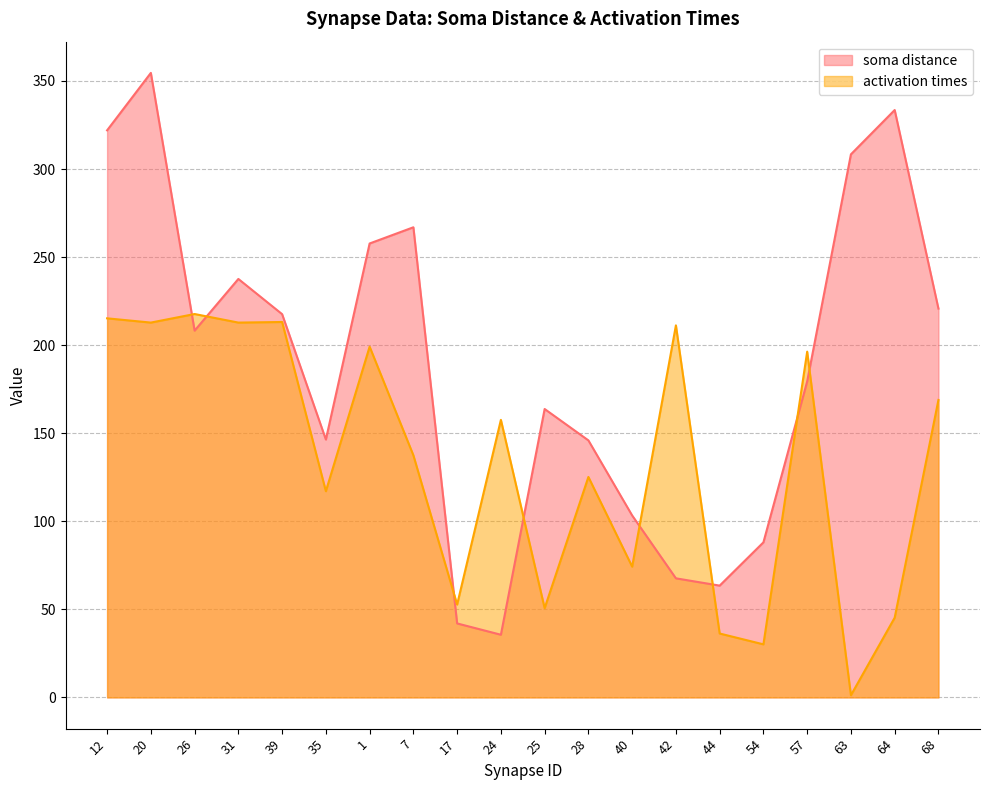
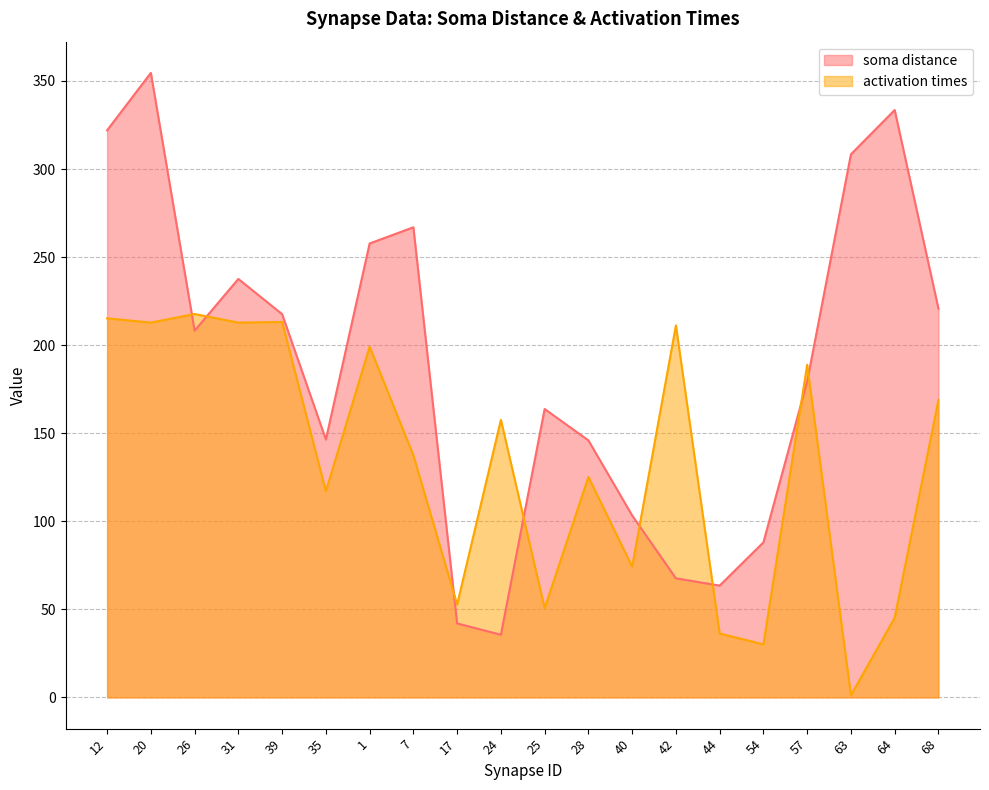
  {
    "soma distance": {
      "12": 322,
      "20": 355,
      "26": 208,
      "31": 238,
      "39": 218,
      "35": 146,
      "1": 258,
      "7": 267,
      "17": 42,
      "24": 36,
      "25": 164,
      "28": 146,
      "40": 103,
      "42": 68,
      "44": 63,
      "54": 88,
      "57": 179,
      "63": 308,
      "64": 334,
      "68": 221
    },
    "activation times": {
      "12": 215,
      "20": 213,
      "26": 218,
      "31": 213,
      "39": 213,
      "35": 117,
      "1": 199,
      "7": 137,
      "17": 53,
      "24": 158,
      "25": 51,
      "28": 125,
      "40": 74,
      "42": 211,
      "44": 36,
      "54": 30,
-     "57": 196,
+     "57": 189,
      "63": 1,
      "64": 45,
      "68": 169
    }
  }
